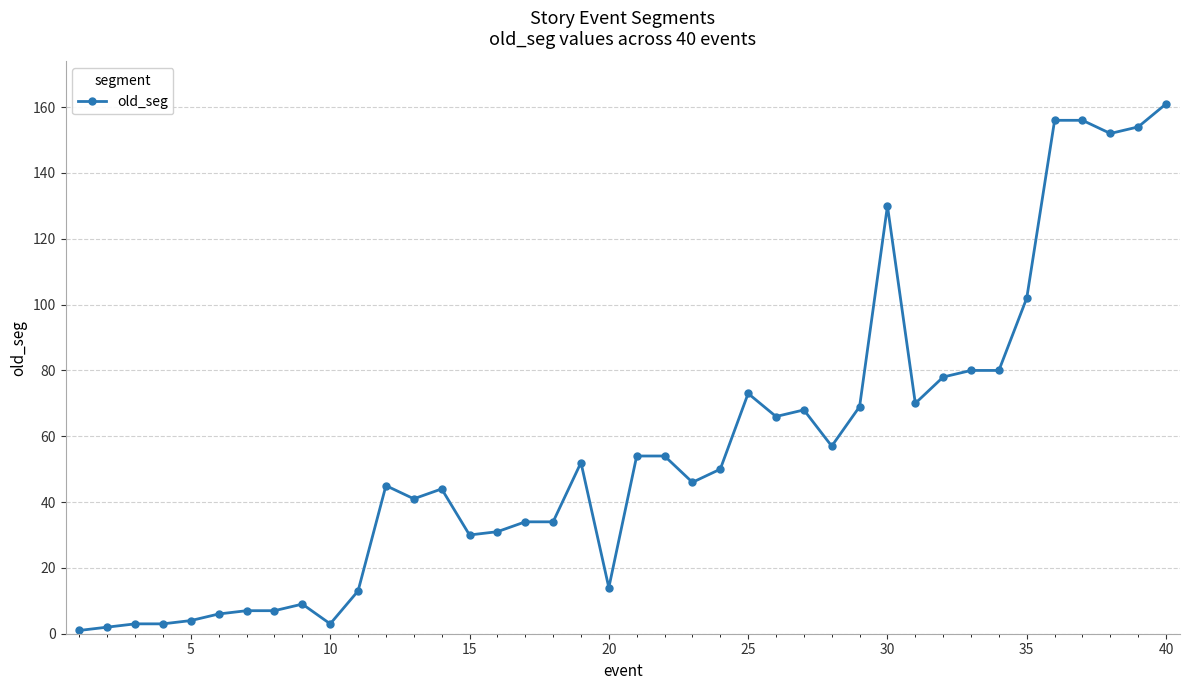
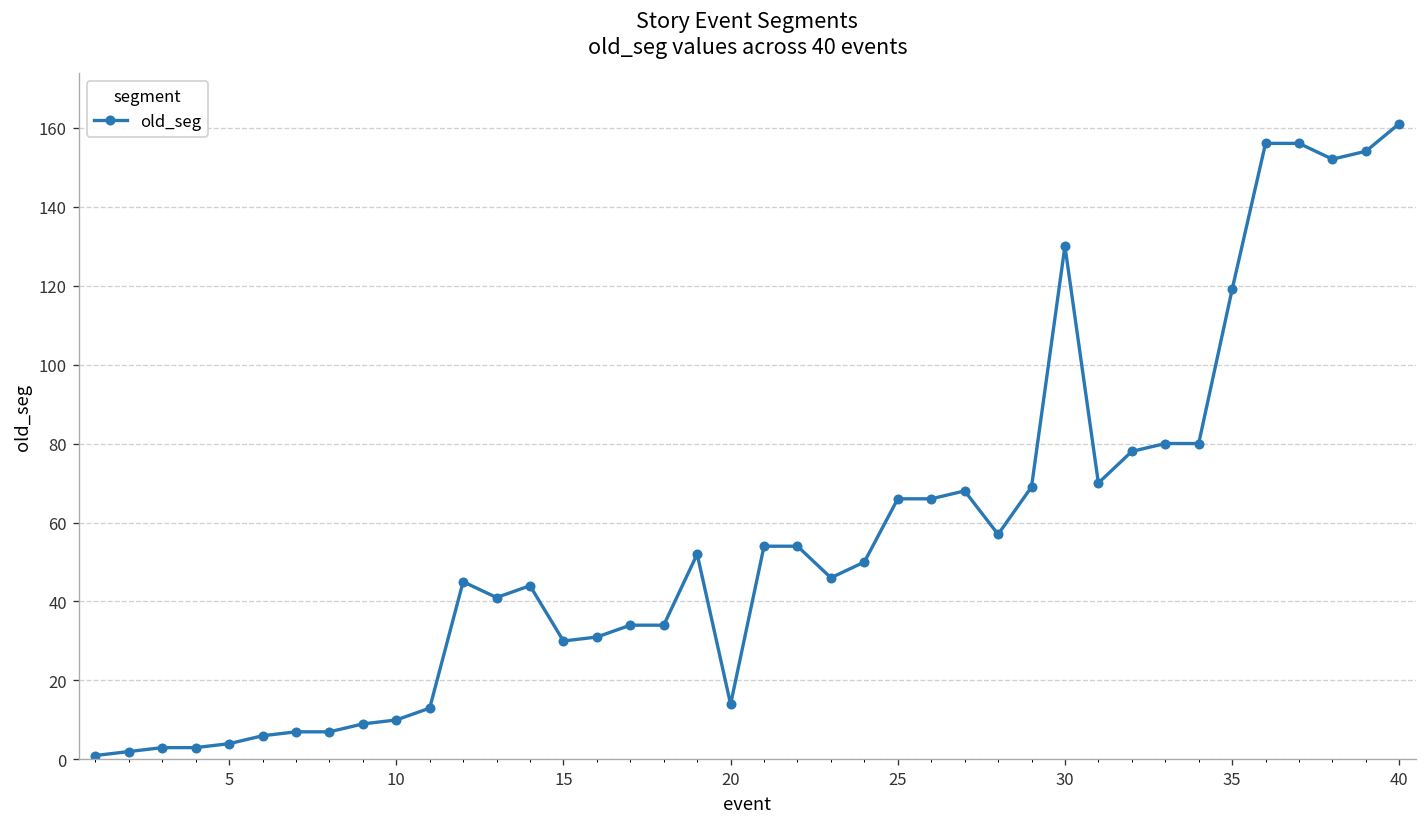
  {
    "5": 4,
-   "10": 3,
+   "10": 10,
    "15": 30,
    "20": 14,
-   "25": 73,
+   "25": 66,
    "30": 130,
-   "35": 102,
+   "35": 119,
    "40": 161
  }
